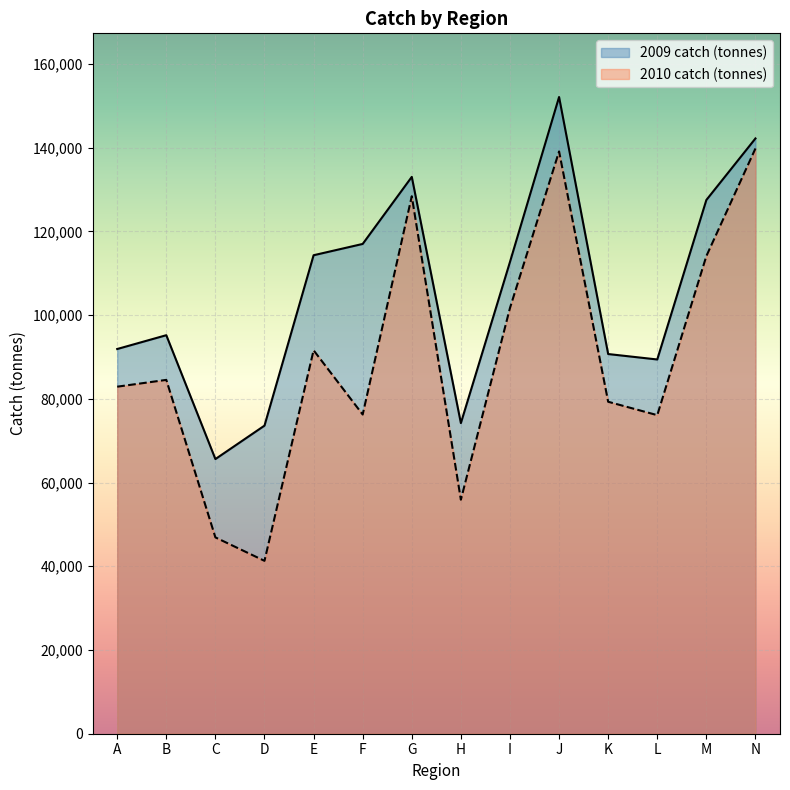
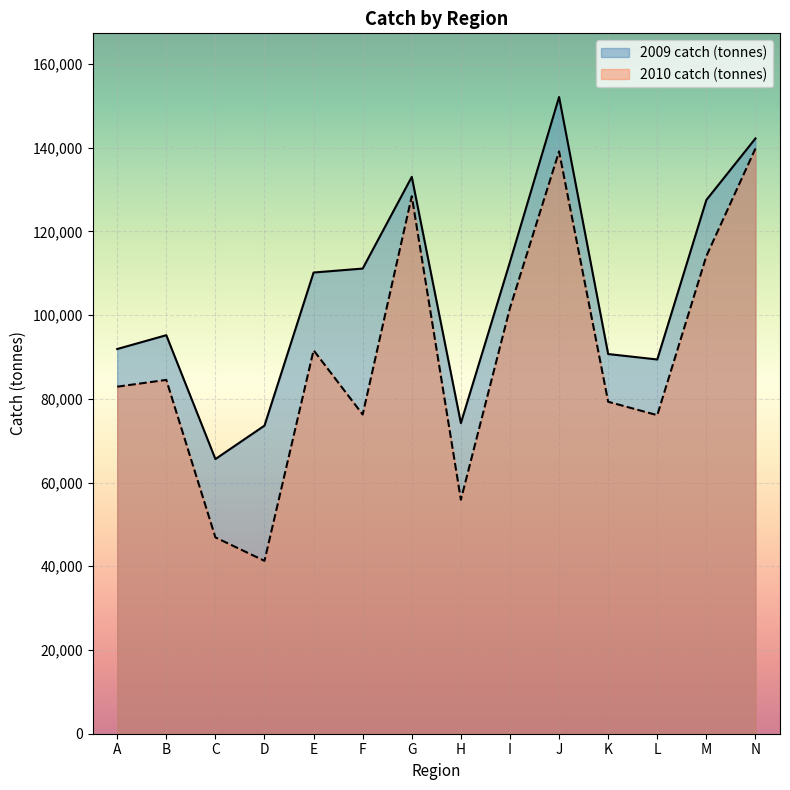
  {
    "2009 catch (tonnes)": {
      "A": "92,000",
      "B": "95,000",
      "C": "66,000",
      "D": "74,000",
-     "E": "114,000",
-     "F": "117,000",
+     "E": "110,000",
+     "F": "111,000",
      "G": "133,000",
      "H": "74,000",
      "I": "113,000",
      "J": "152,000",
      "K": "91,000",
      "L": "89,000",
      "M": "128,000",
      "N": "142,000"
    },
    "2010 catch (tonnes)": {
      "A": "83,000",
      "B": "85,000",
      "C": "47,000",
      "D": "41,000",
      "E": "92,000",
      "F": "76,000",
      "G": "128,000",
      "H": "56,000",
      "I": "102,000",
      "J": "139,000",
      "K": "79,000",
      "L": "76,000",
      "M": "114,000",
      "N": "140,000"
    }
  }
